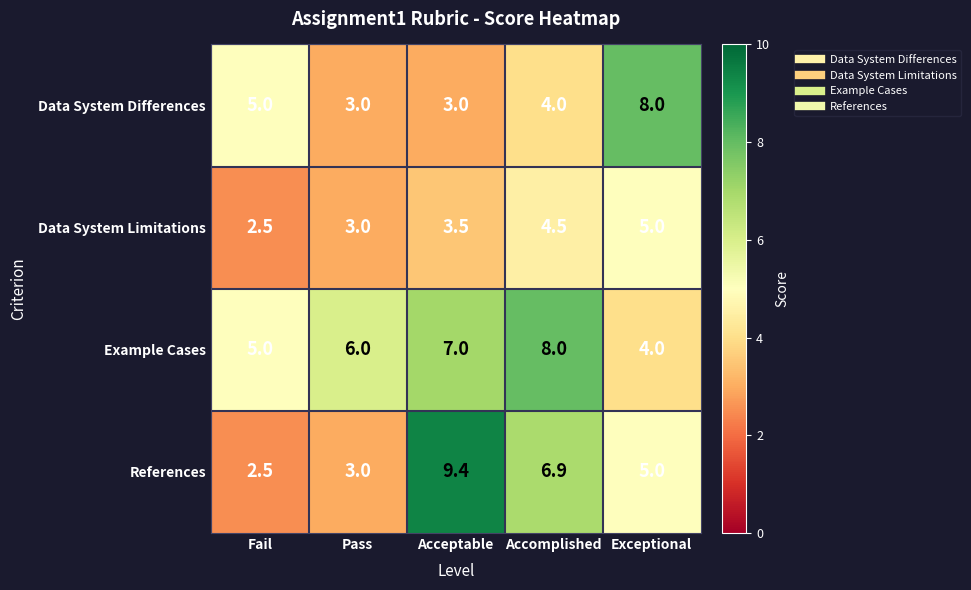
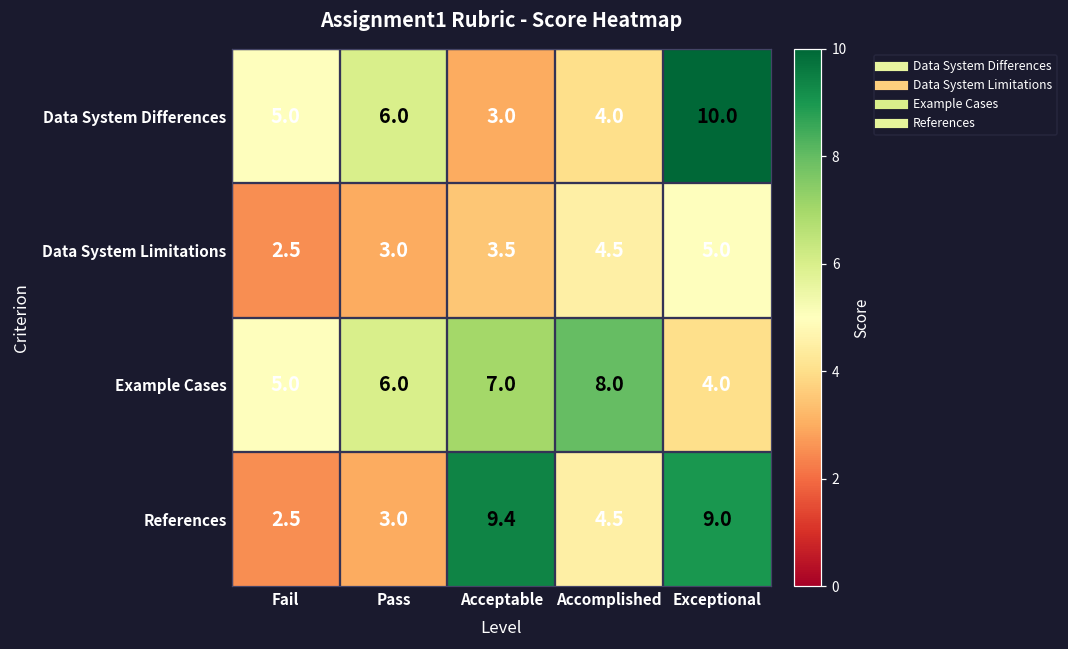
  {
    "Data System Differences": {
      "Fail": 5.0,
-     "Pass": 3.0,
+     "Pass": 6.0,
      "Acceptable": 3.0,
      "Accomplished": 4.0,
-     "Exceptional": 8.0
+     "Exceptional": 10.0
    },
    "Data System Limitations": {
      "Fail": 2.5,
      "Pass": 3.0,
      "Acceptable": 3.5,
      "Accomplished": 4.5,
      "Exceptional": 5.0
    },
    "Example Cases": {
      "Fail": 5.0,
      "Pass": 6.0,
      "Acceptable": 7.0,
      "Accomplished": 8.0,
      "Exceptional": 4.0
    },
    "References": {
      "Fail": 2.5,
      "Pass": 3.0,
      "Acceptable": 9.4,
-     "Accomplished": 6.9,
-     "Exceptional": 5.0
+     "Accomplished": 4.5,
+     "Exceptional": 9.0
    }
  }
